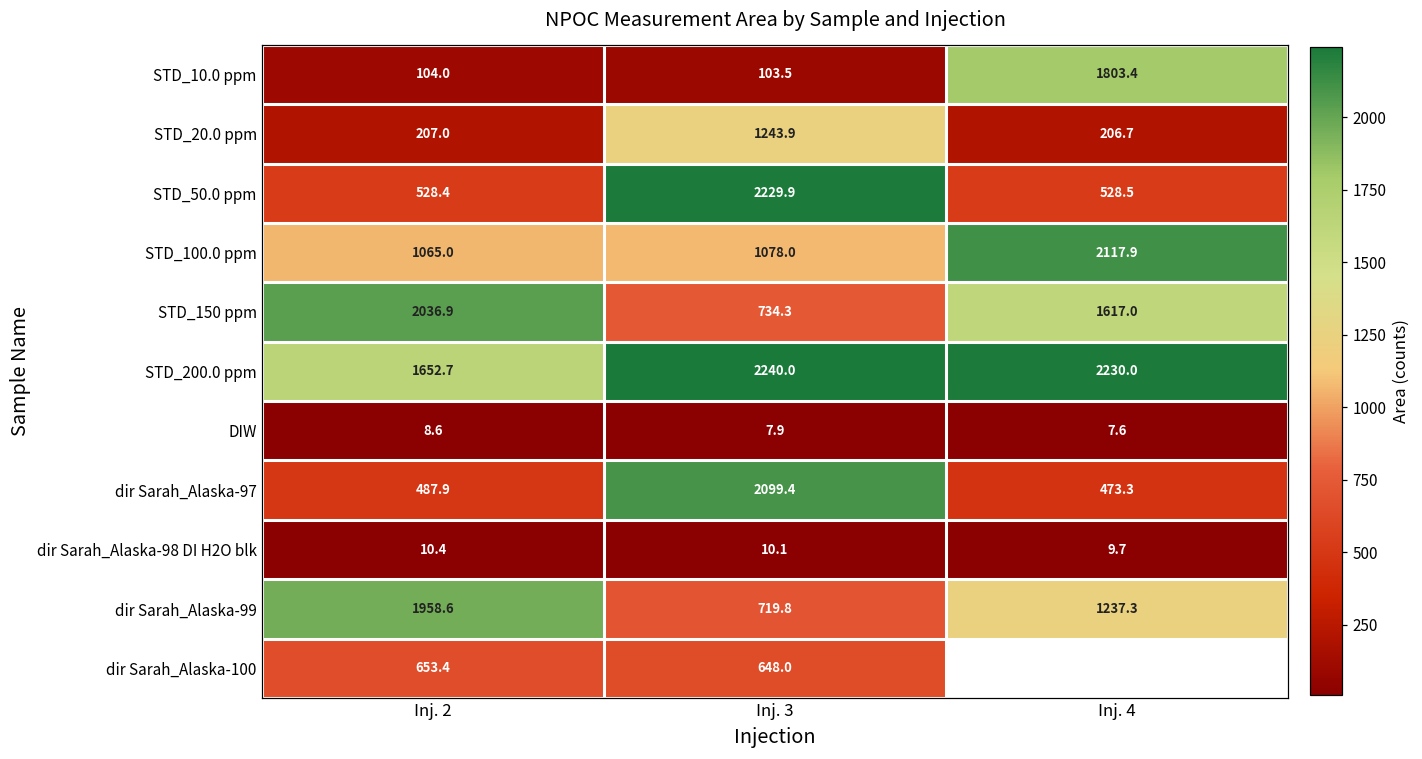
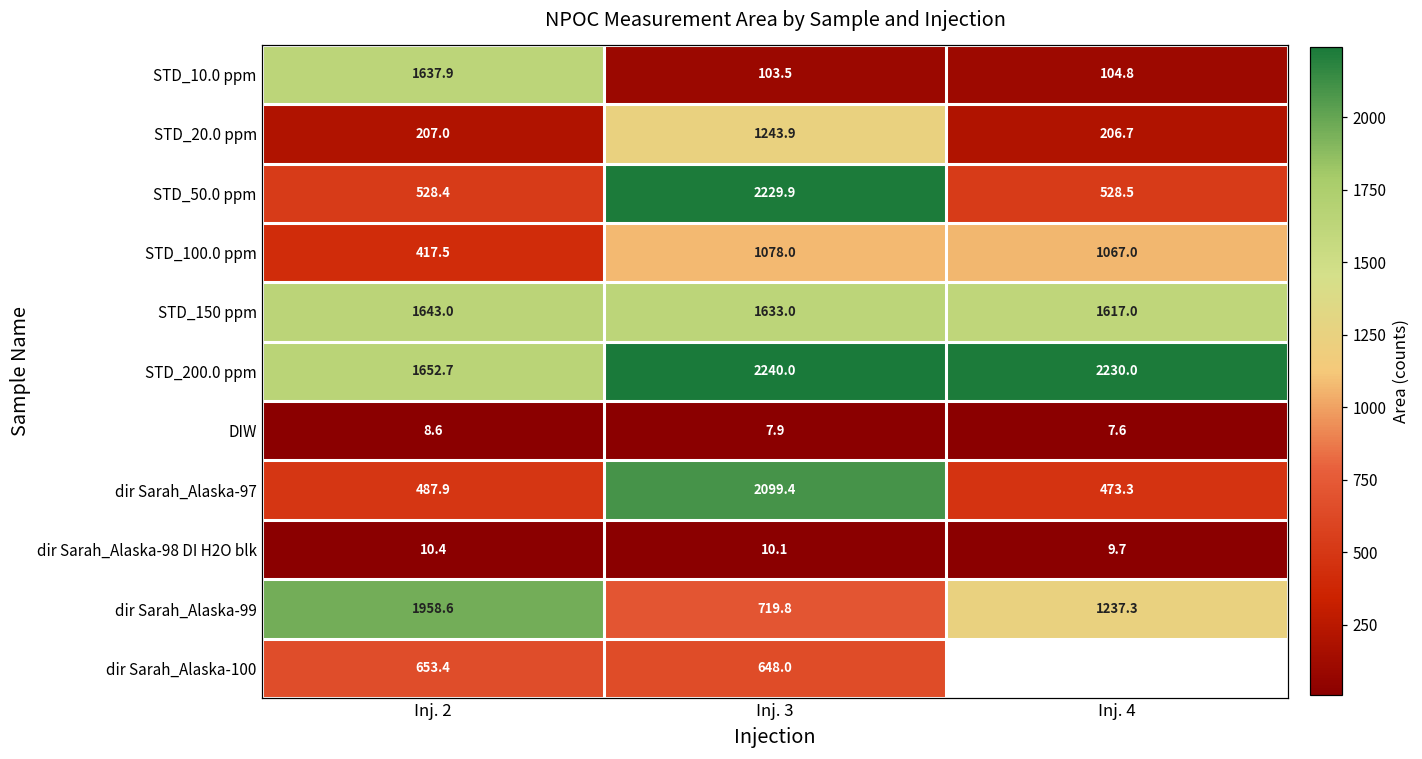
  {
    "STD_10.0 ppm": {
-     "Inj. 2": 104.0,
+     "Inj. 2": 1637.9,
      "Inj. 3": 103.5,
-     "Inj. 4": 1803.4
+     "Inj. 4": 104.8
    },
    "STD_20.0 ppm": {
      "Inj. 2": 207.0,
      "Inj. 3": 1243.9,
      "Inj. 4": 206.7
    },
    "STD_50.0 ppm": {
      "Inj. 2": 528.4,
      "Inj. 3": 2229.9,
      "Inj. 4": 528.5
    },
    "STD_100.0 ppm": {
-     "Inj. 2": 1065.0,
+     "Inj. 2": 417.5,
      "Inj. 3": 1078.0,
-     "Inj. 4": 2117.9
+     "Inj. 4": 1067.0
    },
    "STD_150 ppm": {
-     "Inj. 2": 2036.9,
-     "Inj. 3": 734.3,
+     "Inj. 2": 1643.0,
+     "Inj. 3": 1633.0,
      "Inj. 4": 1617.0
    },
    "STD_200.0 ppm": {
      "Inj. 2": 1652.7,
      "Inj. 3": 2240.0,
      "Inj. 4": 2230.0
    },
    "DIW": {
      "Inj. 2": 8.6,
      "Inj. 3": 7.9,
      "Inj. 4": 7.6
    },
    "dir Sarah_Alaska-97": {
      "Inj. 2": 487.9,
      "Inj. 3": 2099.4,
      "Inj. 4": 473.3
    },
    "dir Sarah_Alaska-98 DI H2O blk": {
      "Inj. 2": 10.4,
      "Inj. 3": 10.1,
      "Inj. 4": 9.7
    },
    "dir Sarah_Alaska-99": {
      "Inj. 2": 1958.6,
      "Inj. 3": 719.8,
      "Inj. 4": 1237.3
    },
    "dir Sarah_Alaska-100": {
      "Inj. 2": 653.4,
      "Inj. 3": 648.0
    }
  }
